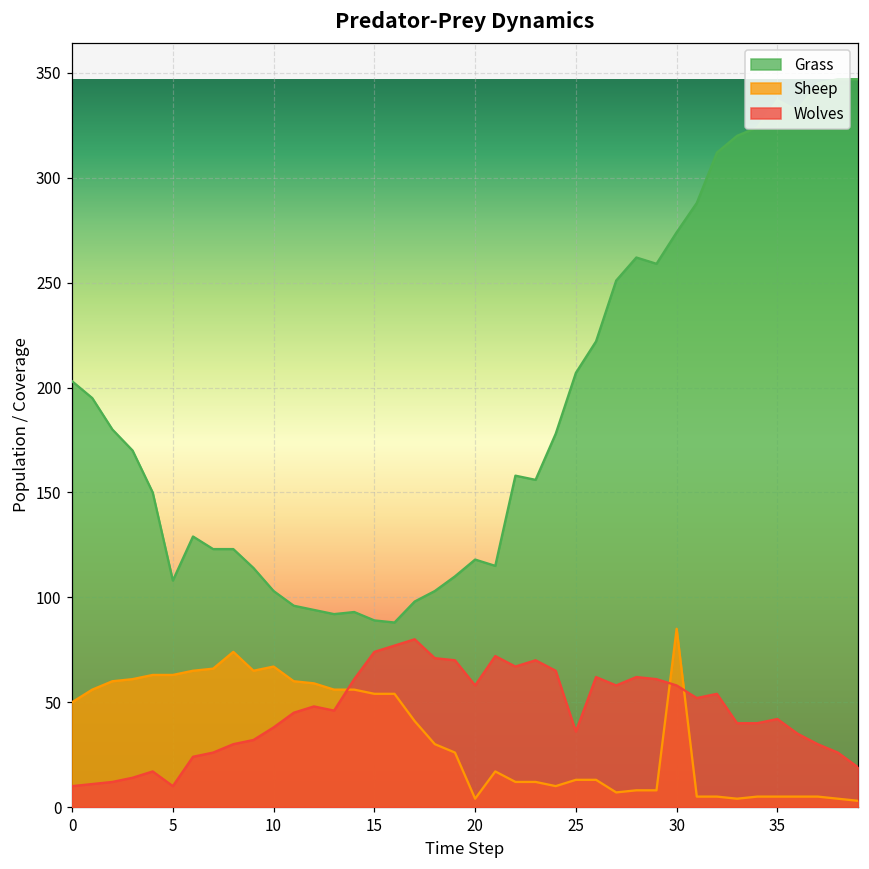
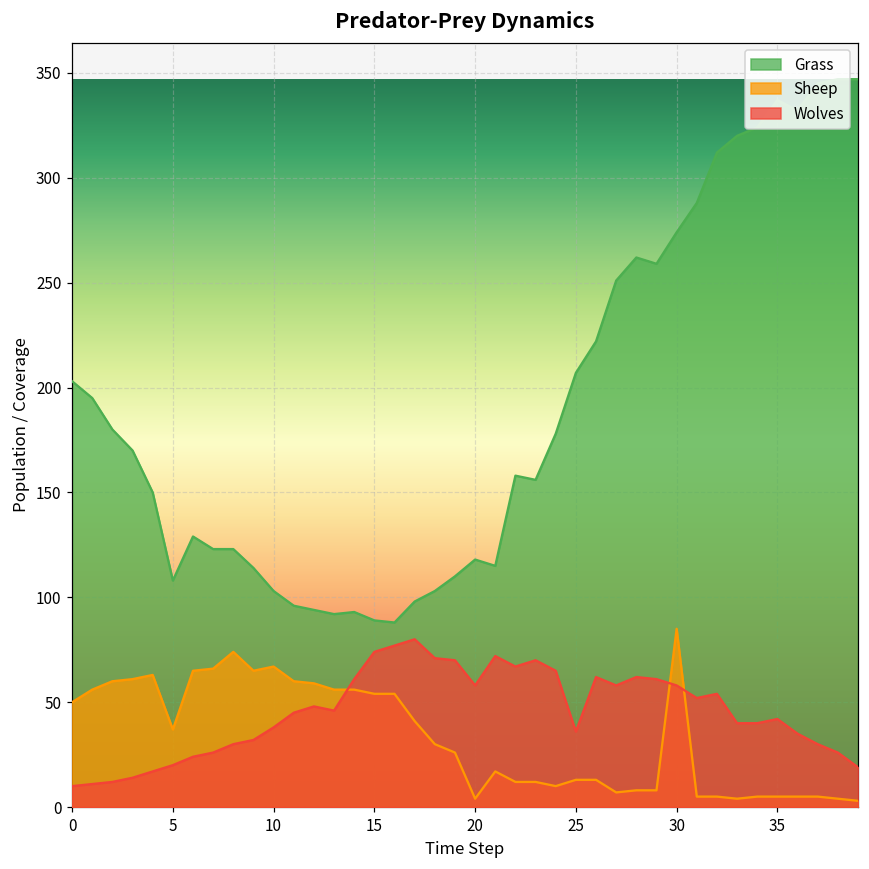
  {
    "Grass": {
      "0": 203,
      "5": 108,
      "10": 103,
      "15": 89,
      "20": 118,
      "25": 207,
      "30": 274
    },
    "Sheep": {
      "0": 50,
-     "5": 63,
+     "5": 37,
      "10": 67,
      "15": 54,
      "20": 4,
      "25": 13,
      "30": 85,
      "35": 5
    },
    "Wolves": {
      "0": 10,
-     "5": 10,
+     "5": 20,
      "10": 38,
      "15": 74,
      "20": 58,
      "25": 36,
      "30": 58,
      "35": 42
    }
  }
